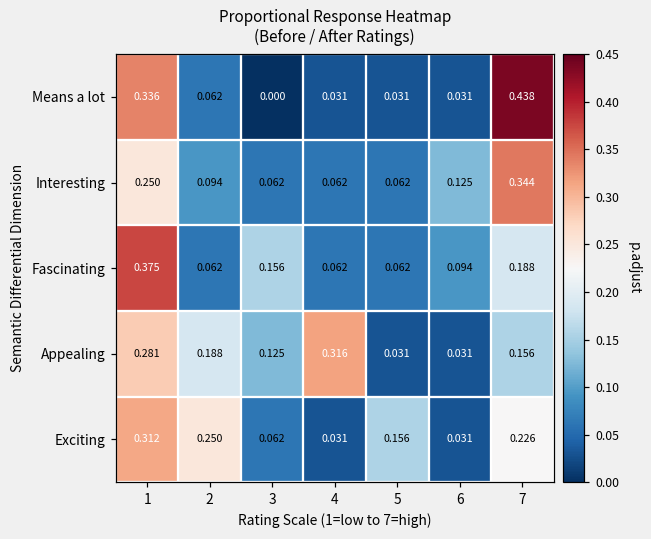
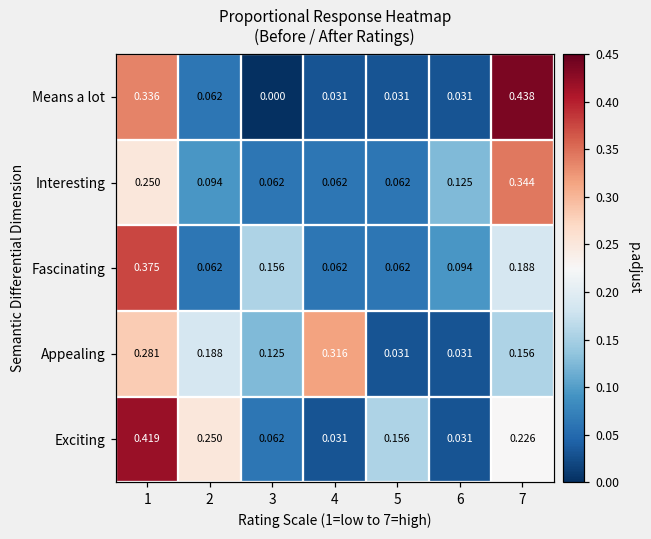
  {
    "Means a lot": {
      "1": 0.336,
      "2": 0.062,
      "3": 0.000,
      "4": 0.031,
      "5": 0.031,
      "6": 0.031,
      "7": 0.438
    },
    "Interesting": {
      "1": 0.250,
      "2": 0.094,
      "3": 0.062,
      "4": 0.062,
      "5": 0.062,
      "6": 0.125,
      "7": 0.344
    },
    "Fascinating": {
      "1": 0.375,
      "2": 0.062,
      "3": 0.156,
      "4": 0.062,
      "5": 0.062,
      "6": 0.094,
      "7": 0.188
    },
    "Appealing": {
      "1": 0.281,
      "2": 0.188,
      "3": 0.125,
      "4": 0.316,
      "5": 0.031,
      "6": 0.031,
      "7": 0.156
    },
    "Exciting": {
-     "1": 0.312,
+     "1": 0.419,
      "2": 0.250,
      "3": 0.062,
      "4": 0.031,
      "5": 0.156,
      "6": 0.031,
      "7": 0.226
    }
  }
